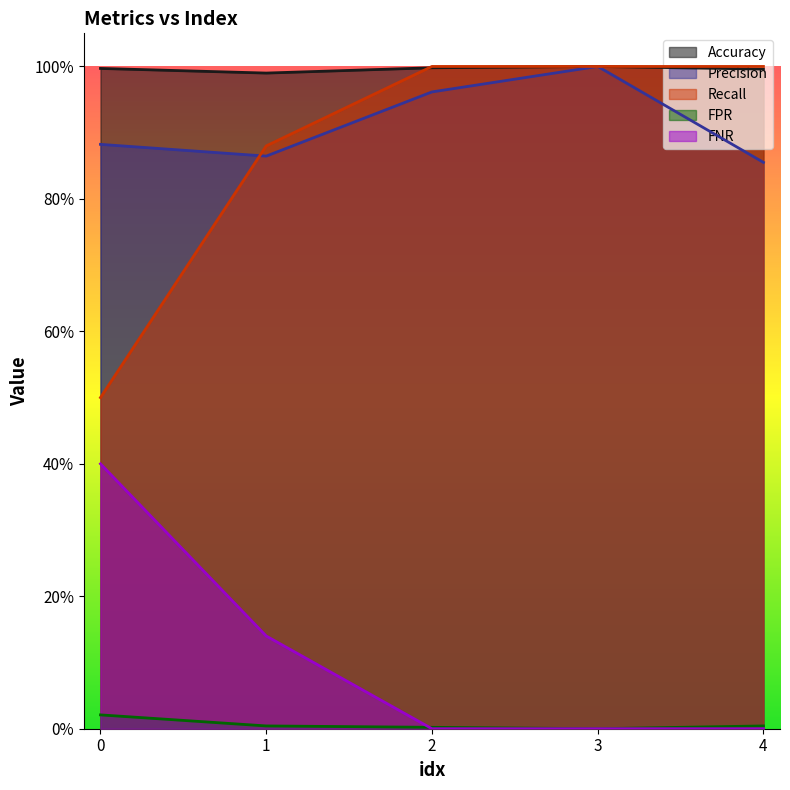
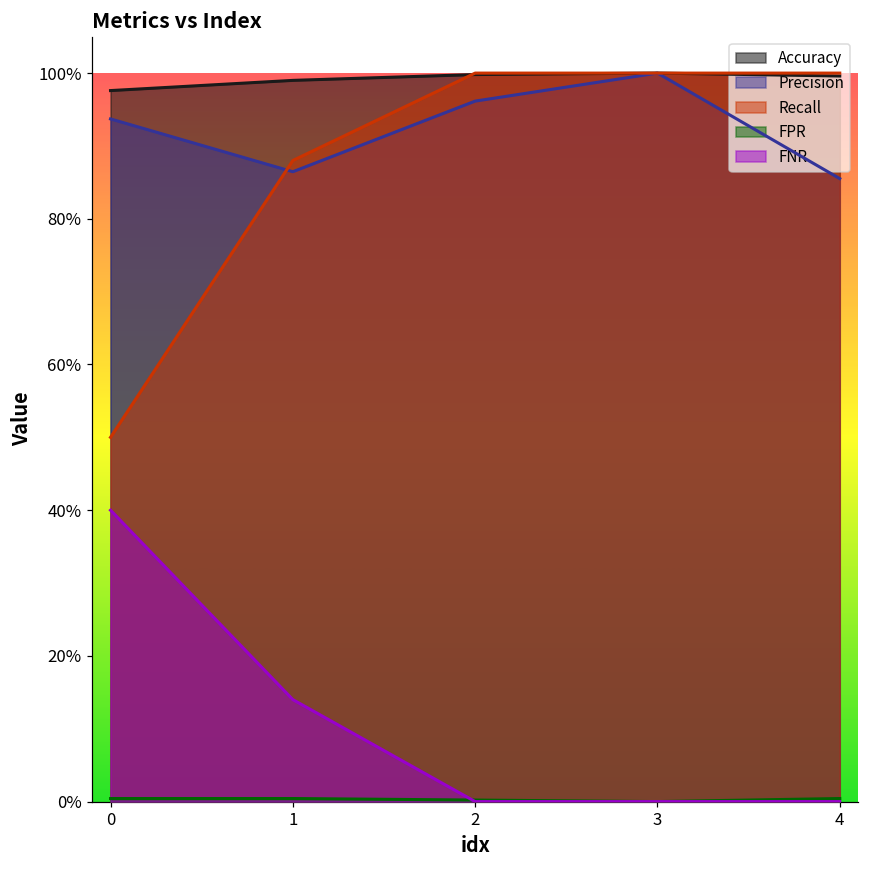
  {
    "Accuracy": {
-     "0": "100%",
+     "0": "98%",
      "1": "99%"
    },
    "Precision": {
-     "0": "88%",
+     "0": "94%",
      "1": "86%",
      "2": "96%",
      "4": "86%"
    },
    "Recall": {
      "0": "50%",
      "1": "88%"
    },
    "FPR": {
-     "0": "2%",
+     "0": "0%",
      "1": "0%",
      "4": "0%"
    },
    "FNR": {
      "0": "40%",
      "1": "14%",
      "4": "0%"
    }
  }
